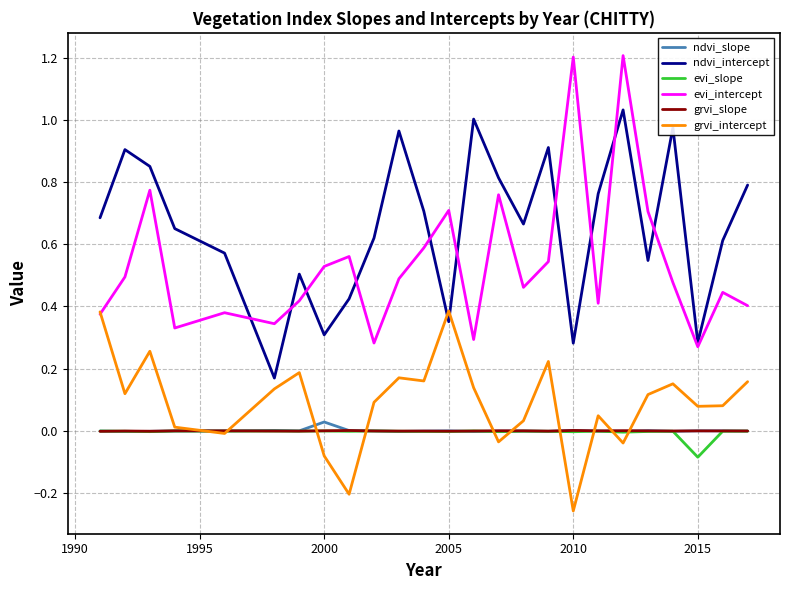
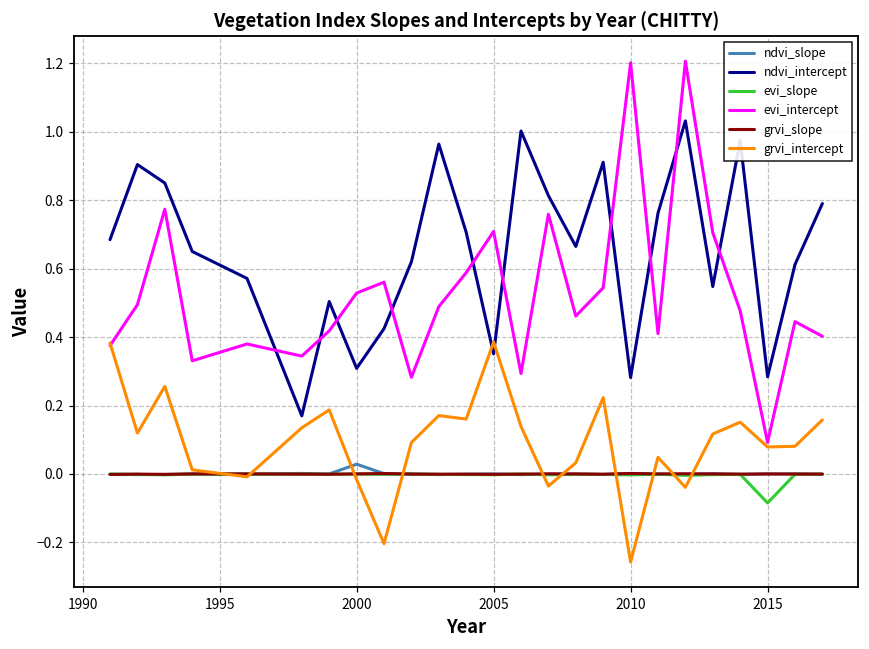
  {
    "ndvi_slope": {
      "2000": 0.03
    },
    "ndvi_intercept": {
      "2000": 0.31,
      "2005": 0.35,
      "2010": 0.28,
      "2015": 0.28
    },
    "evi_slope": {
      "2015": -0.08
    },
    "evi_intercept": {
      "2000": 0.53,
      "2005": 0.71,
      "2010": 1.20,
-     "2015": 0.27
+     "2015": 0.09
    },
    "grvi_intercept": {
-     "2000": -0.08,
+     "2000": -0.02,
      "2005": 0.39,
      "2010": -0.26,
      "2015": 0.08
    }
  }
